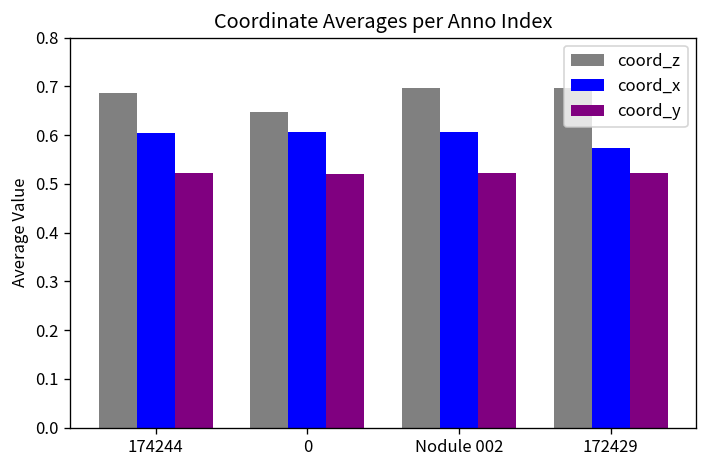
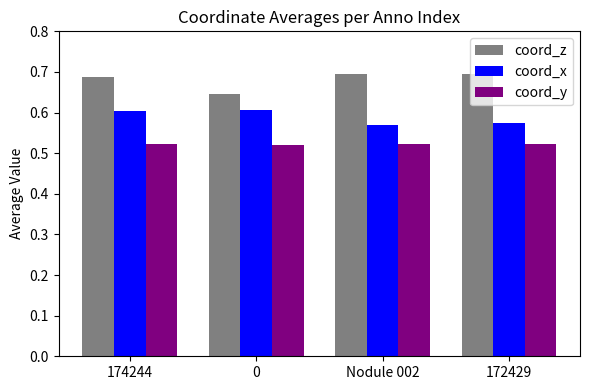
  {
    "coord_z": {
      "174244": 0.69,
      "0": 0.65,
      "Nodule 002": 0.70
    },
    "coord_x": {
      "174244": 0.60,
      "0": 0.61,
-     "Nodule 002": 0.61,
+     "Nodule 002": 0.57,
      "172429": 0.57
    },
    "coord_y": {
      "174244": 0.52,
      "0": 0.52,
      "Nodule 002": 0.52,
      "172429": 0.52
    }
  }
